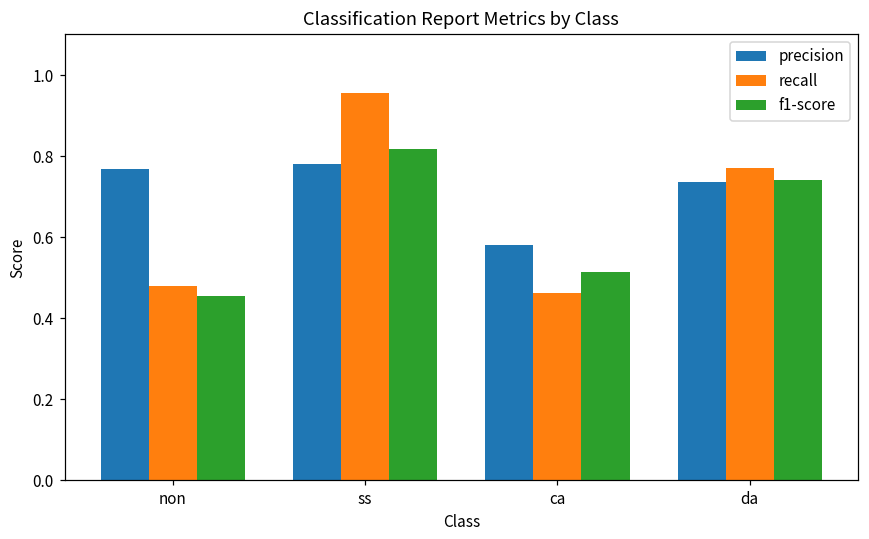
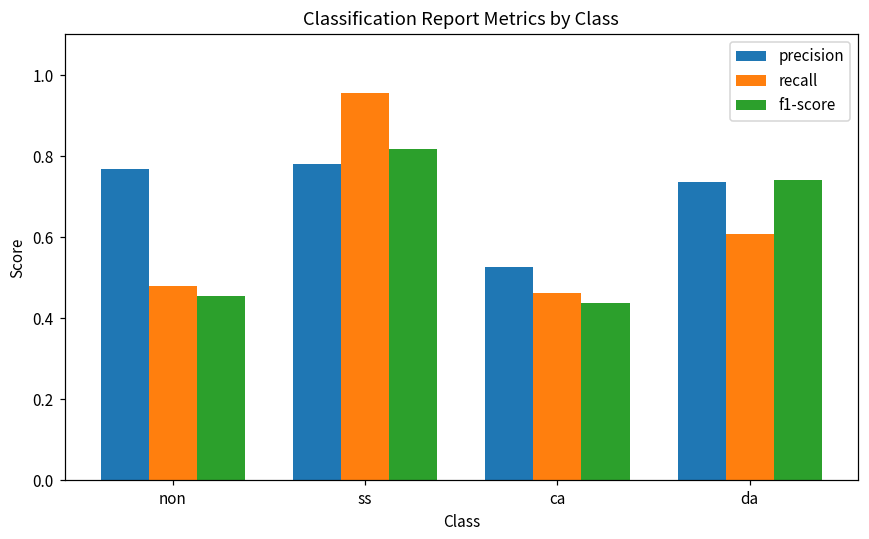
  {
    "precision": {
      "non": 0.77,
      "ss": 0.78,
-     "ca": 0.58,
+     "ca": 0.53,
      "da": 0.74
    },
    "recall": {
      "non": 0.48,
      "ss": 0.96,
      "ca": 0.46,
-     "da": 0.77
+     "da": 0.61
    },
    "f1-score": {
      "non": 0.46,
      "ss": 0.82,
-     "ca": 0.52,
+     "ca": 0.44,
      "da": 0.74
    }
  }
